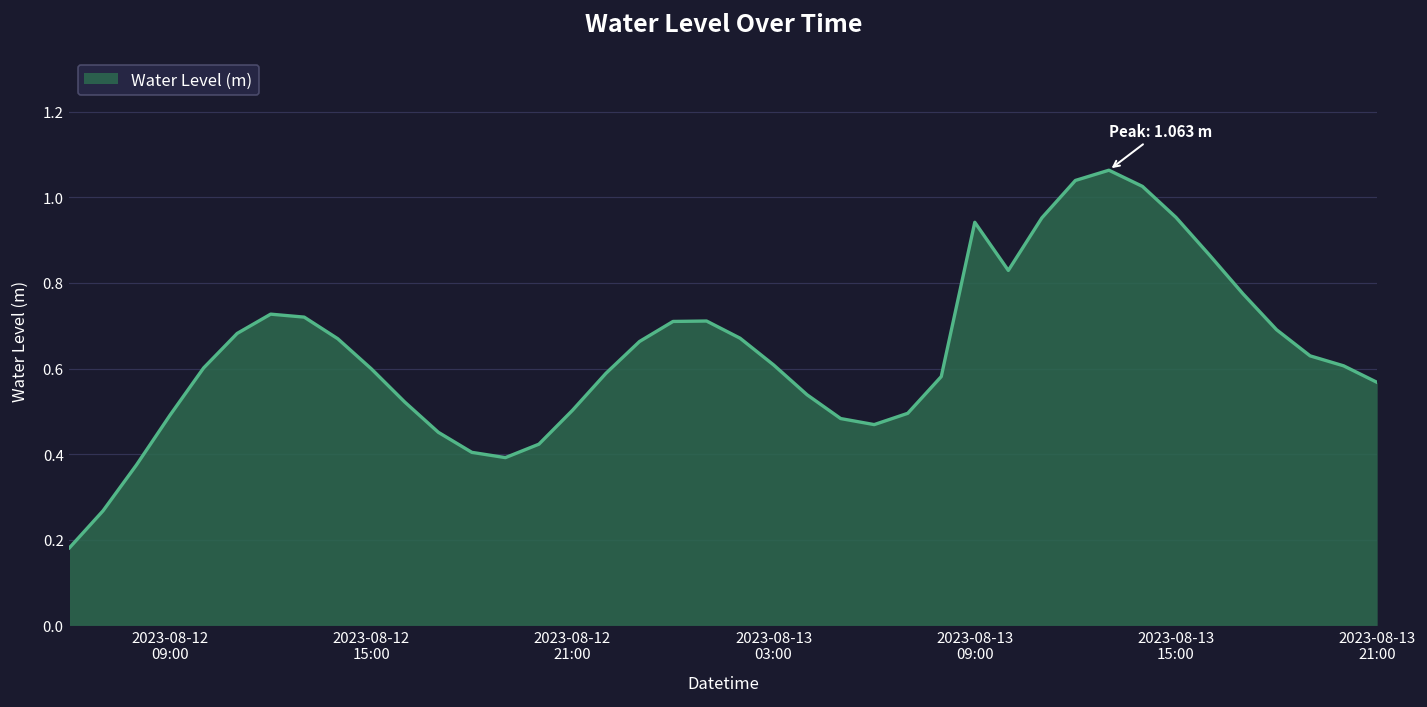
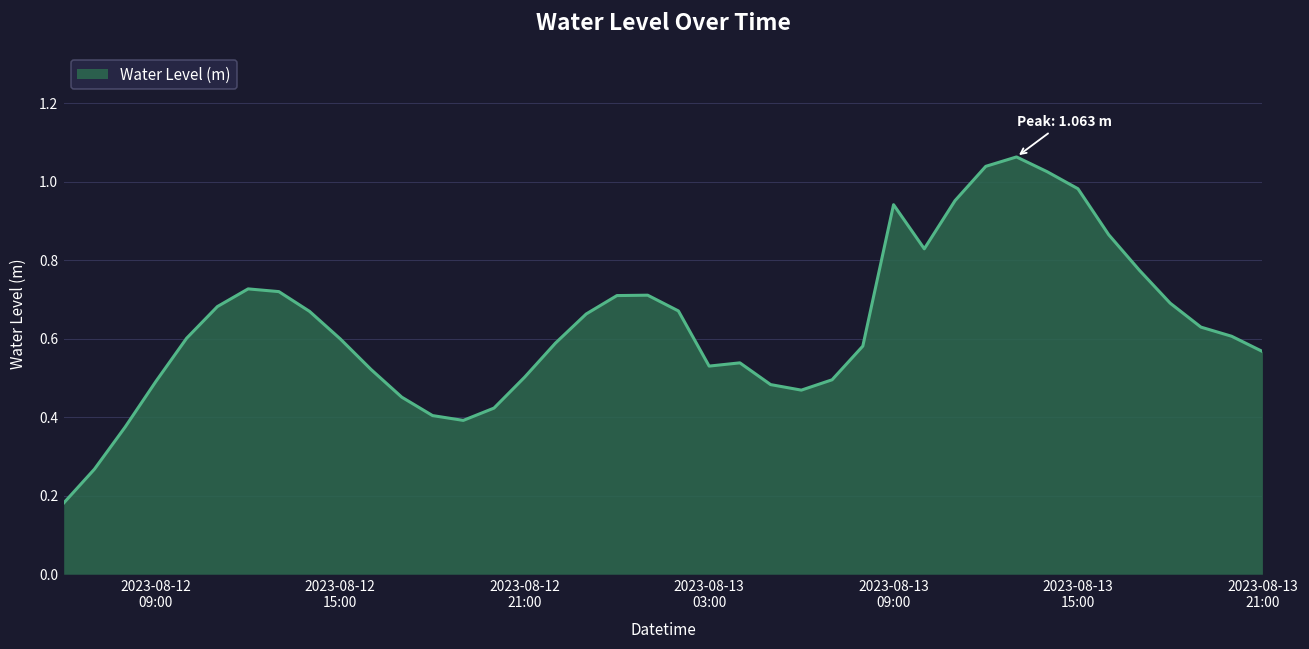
  {
    "2023-08-12 09:00": 0.49,
    "2023-08-12 15:00": 0.60,
    "2023-08-12 21:00": 0.50,
-   "2023-08-13 03:00": 0.61,
+   "2023-08-13 03:00": 0.53,
    "2023-08-13 09:00": 0.94,
-   "2023-08-13 15:00": 0.95,
+   "2023-08-13 15:00": 0.98,
    "2023-08-13 21:00": 0.57
  }
